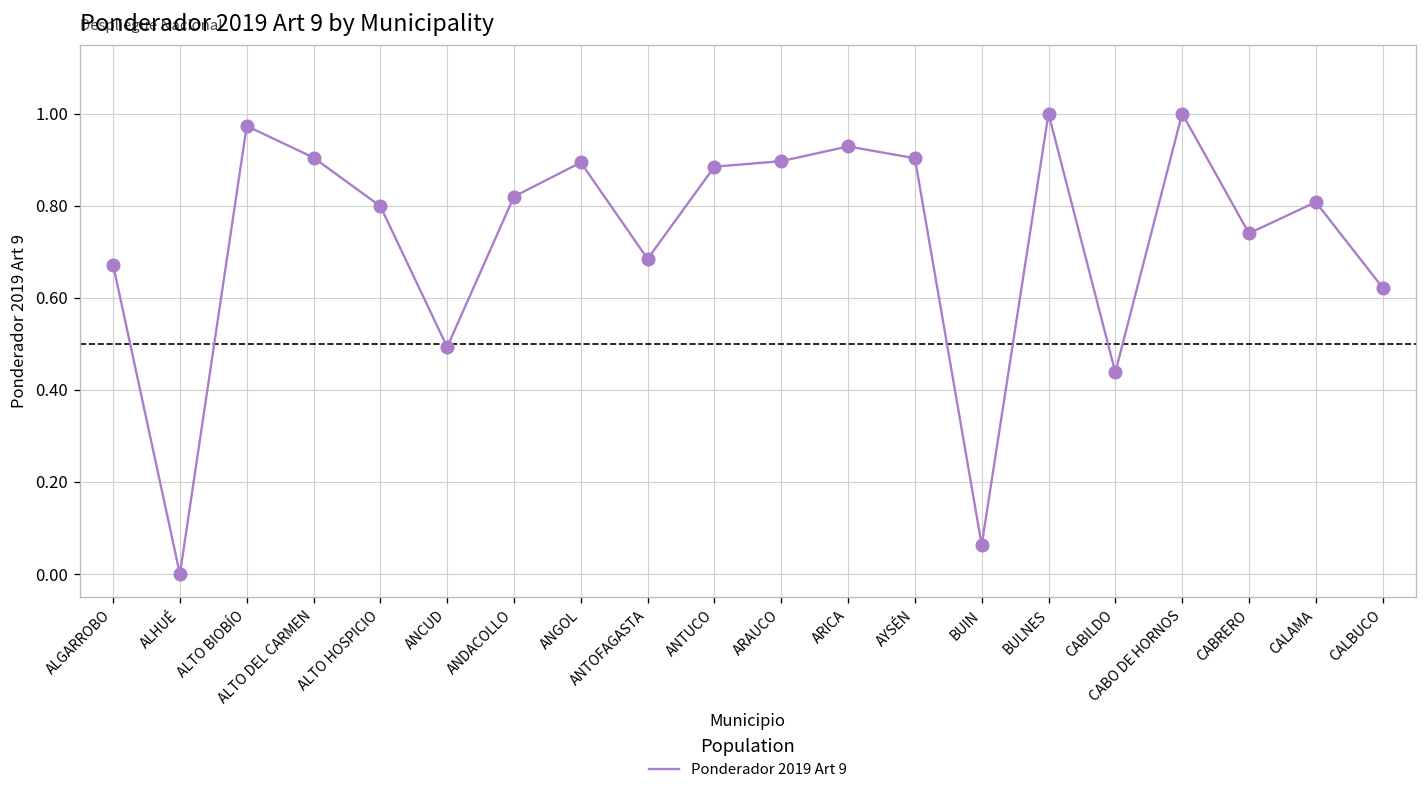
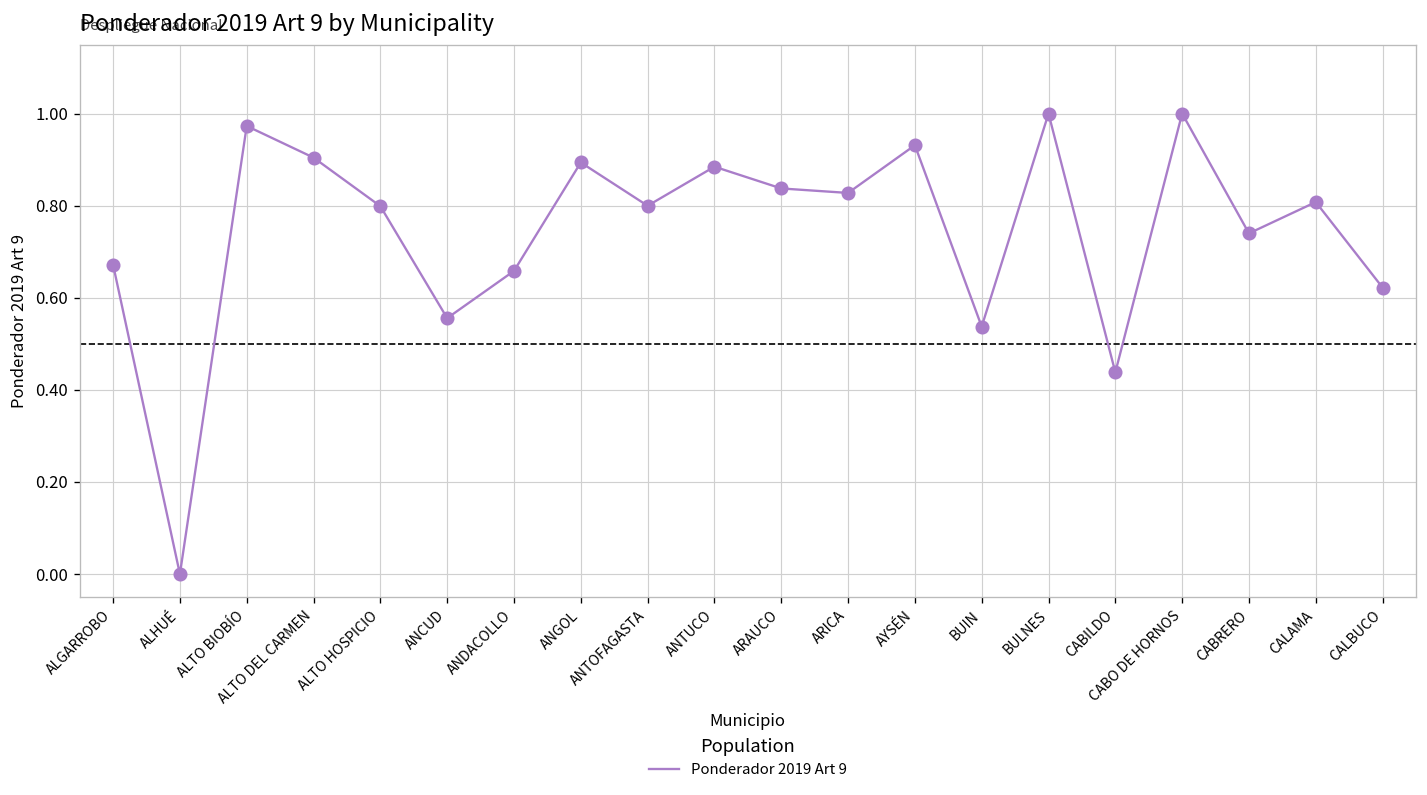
  {
    "ALGARROBO": 0.67,
    "ALHUÉ": 0.00,
    "ALTO BIOBÍO": 0.97,
    "ALTO DEL CARMEN": 0.90,
    "ALTO HOSPICIO": 0.80,
-   "ANCUD": 0.49,
-   "ANDACOLLO": 0.82,
+   "ANCUD": 0.56,
+   "ANDACOLLO": 0.66,
    "ANGOL": 0.89,
-   "ANTOFAGASTA": 0.68,
+   "ANTOFAGASTA": 0.80,
    "ANTUCO": 0.88,
-   "ARAUCO": 0.90,
-   "ARICA": 0.93,
-   "AYSÉN": 0.90,
-   "BUIN": 0.06,
+   "ARAUCO": 0.84,
+   "ARICA": 0.83,
+   "AYSÉN": 0.93,
+   "BUIN": 0.54,
    "BULNES": 1.00,
    "CABILDO": 0.44,
    "CABO DE HORNOS": 1.00,
    "CABRERO": 0.74,
    "CALAMA": 0.81,
    "CALBUCO": 0.62
  }
